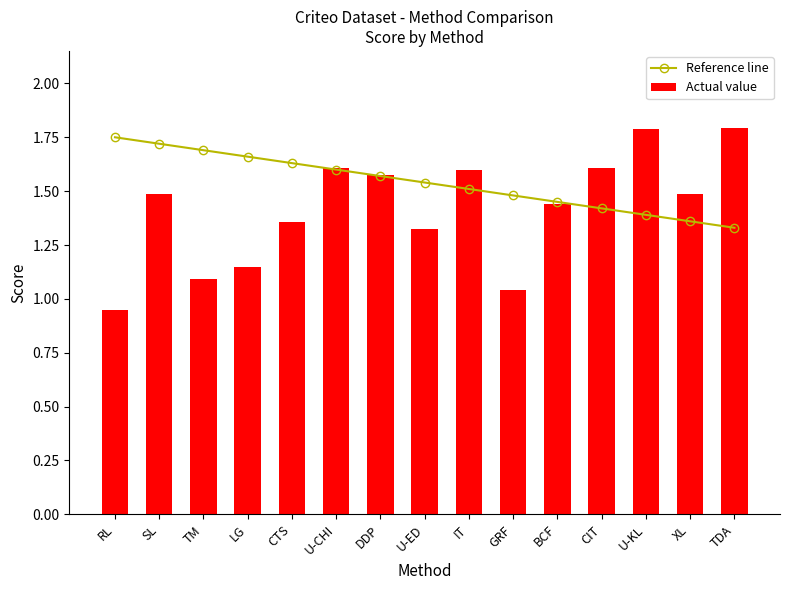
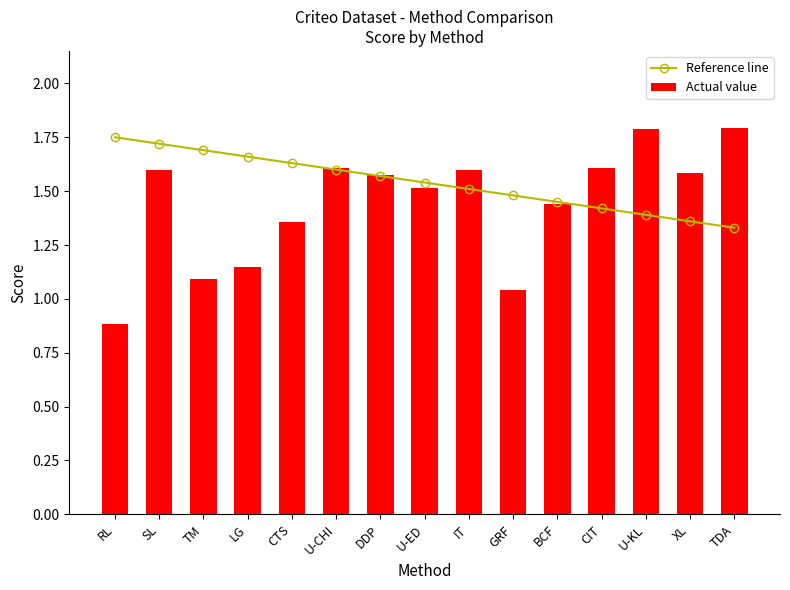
  {
    "Actual value": {
-     "RL": 0.95,
-     "SL": 1.48,
+     "RL": 0.88,
+     "SL": 1.60,
      "TM": 1.09,
      "LG": 1.15,
      "CTS": 1.36,
      "U-CHI": 1.61,
      "DDP": 1.58,
-     "U-ED": 1.33,
+     "U-ED": 1.52,
      "IT": 1.60,
      "GRF": 1.04,
      "BCF": 1.44,
      "CIT": 1.61,
      "U-KL": 1.79,
-     "XL": 1.48,
+     "XL": 1.59,
      "TDA": 1.79
    },
    "Reference line": {
      "RL": 1.75,
      "SL": 1.72,
      "TM": 1.69,
      "LG": 1.66,
      "CTS": 1.63,
      "U-CHI": 1.60,
      "DDP": 1.57,
      "U-ED": 1.54,
      "IT": 1.51,
      "GRF": 1.48,
      "BCF": 1.45,
      "CIT": 1.42,
      "U-KL": 1.39,
      "XL": 1.36,
      "TDA": 1.33
    }
  }
